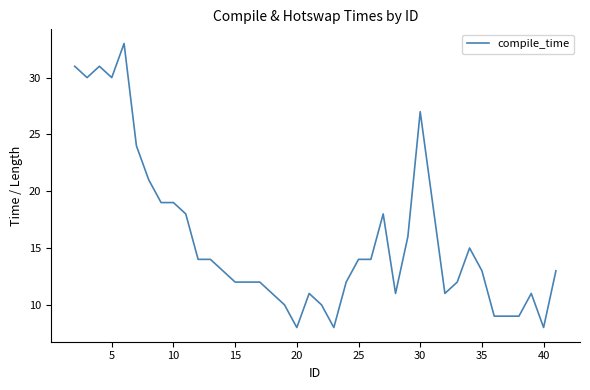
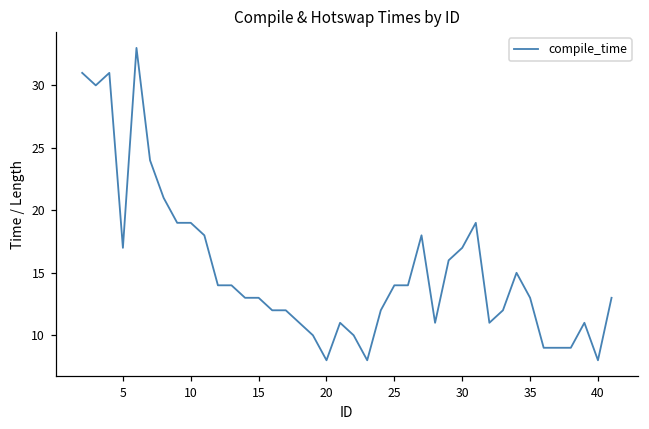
  {
-   "5": 30,
+   "5": 17,
    "10": 19,
-   "15": 12,
+   "15": 13,
    "20": 8,
    "25": 14,
-   "30": 27,
+   "30": 17,
    "35": 13,
    "40": 8
  }
